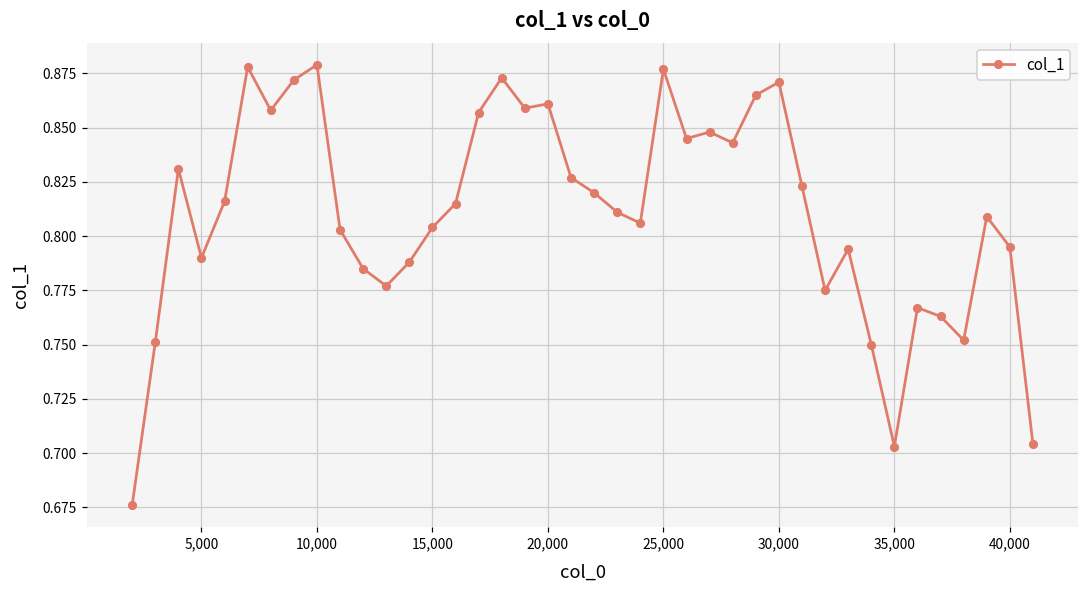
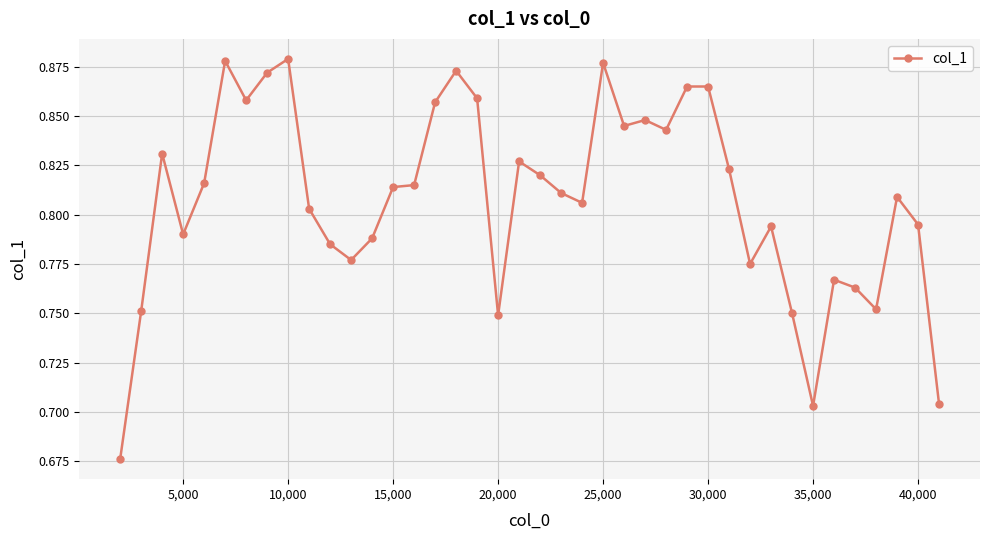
  {
    "5,000": 0.790,
    "10,000": 0.879,
-   "15,000": 0.804,
-   "20,000": 0.861,
+   "15,000": 0.814,
+   "20,000": 0.749,
    "25,000": 0.877,
-   "30,000": 0.871,
+   "30,000": 0.865,
    "35,000": 0.703,
    "40,000": 0.795
  }
